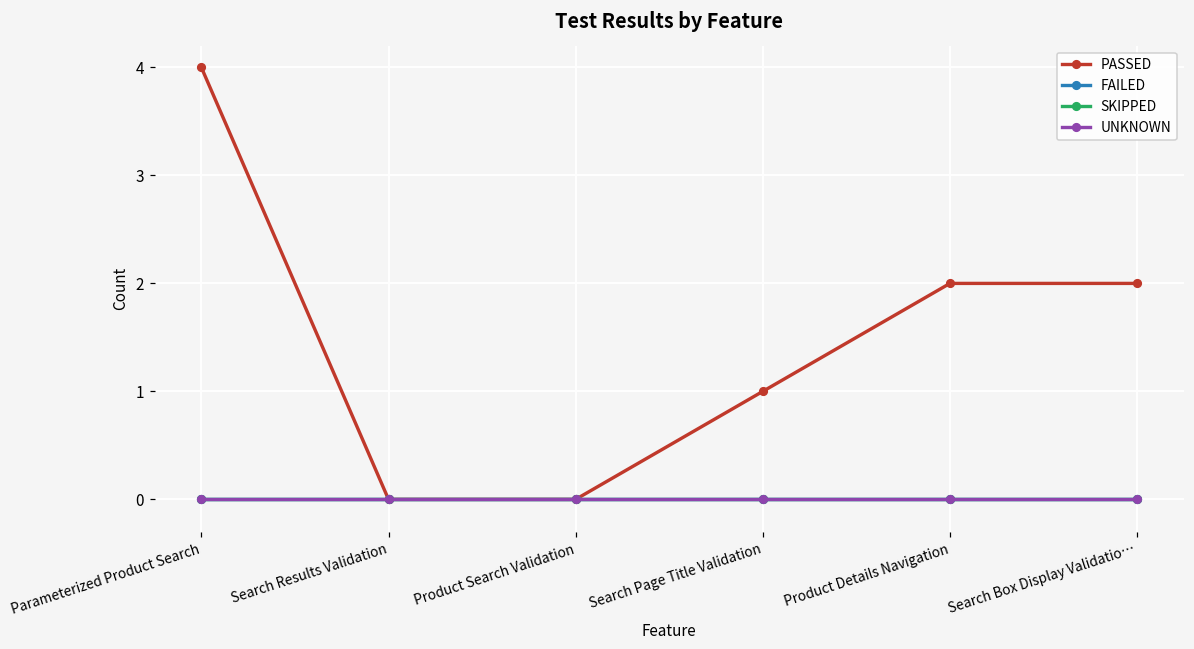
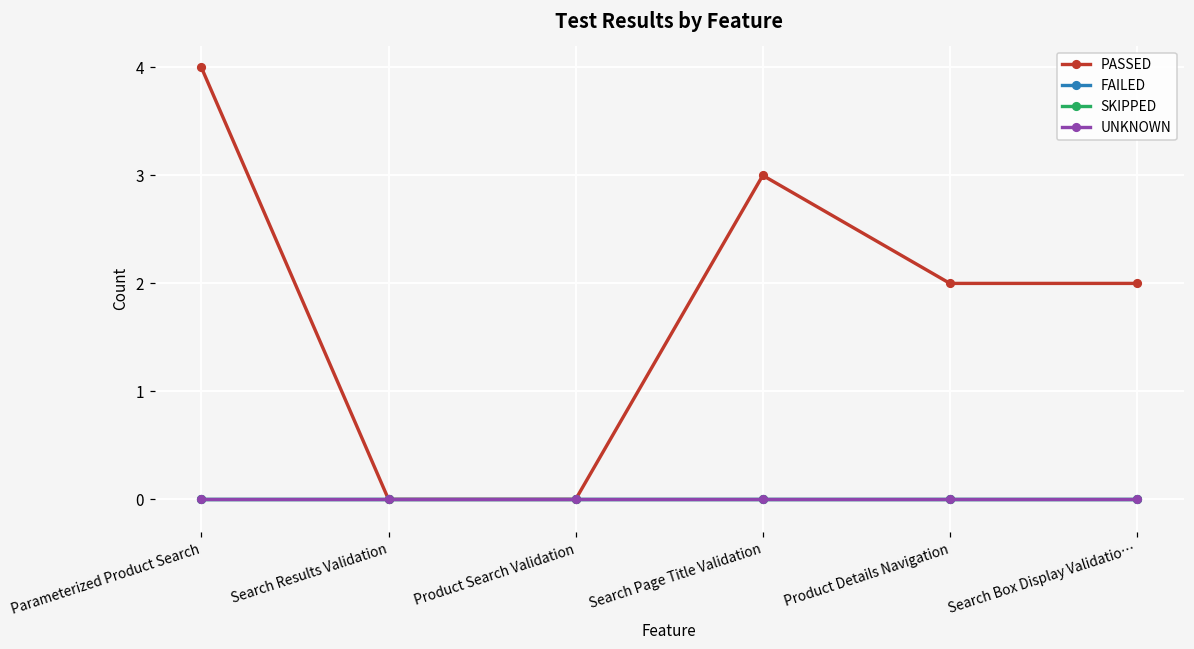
  {
    "PASSED": {
      "Parameterized Product Search": 4,
-     "Search Page Title Validation": 1,
+     "Search Page Title Validation": 3,
      "Product Details Navigation": 2,
      "Search Box Display Validatio…": 2
    },
    "UNKNOWN": {
      "Parameterized Product Search": 0,
      "Search Page Title Validation": 0,
      "Product Details Navigation": 0,
      "Search Box Display Validatio…": 0
    }
  }
